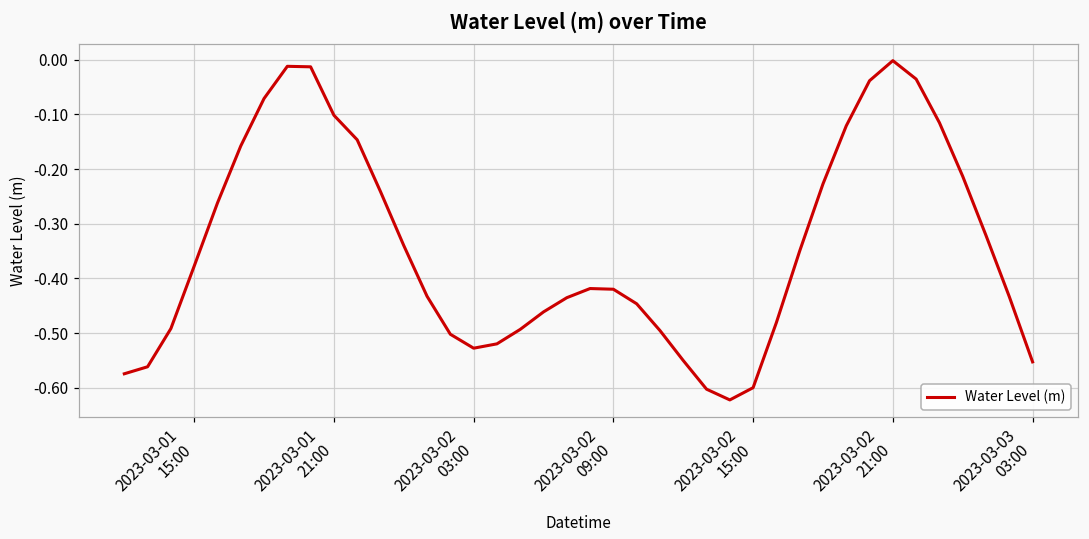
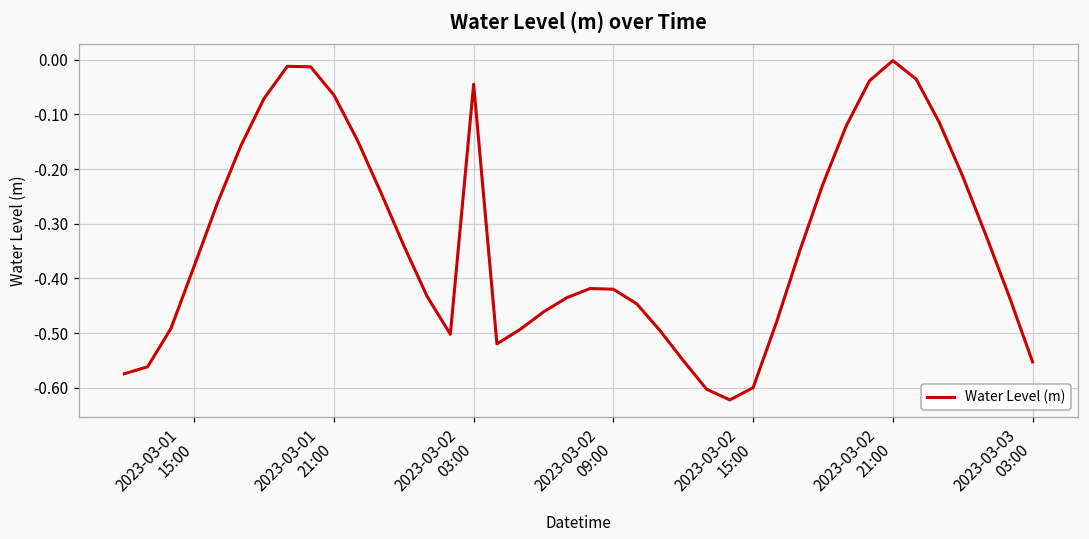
  {
    "2023-03-01 15:00": -0.38,
-   "2023-03-01 21:00": -0.10,
-   "2023-03-02 03:00": -0.53,
+   "2023-03-01 21:00": -0.06,
+   "2023-03-02 03:00": -0.04,
    "2023-03-02 09:00": -0.42,
    "2023-03-02 15:00": -0.60,
    "2023-03-02 21:00": 0.00,
    "2023-03-03 03:00": -0.55
  }
